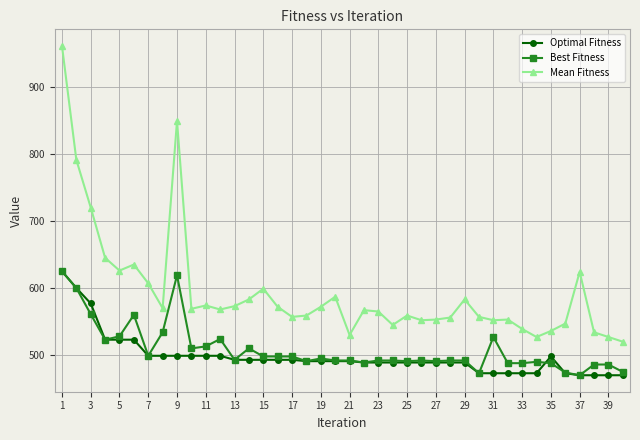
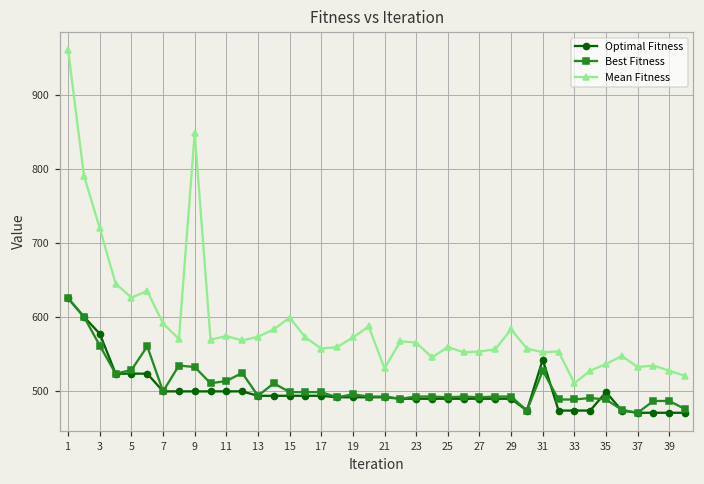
  {
    "Optimal Fitness": {
      "3": 580,
      "5": 520,
      "9": 500,
      "11": 500,
      "15": 490,
      "17": 490,
      "19": 490,
-     "31": 470,
+     "31": 540,
      "33": 470,
      "35": 500,
      "39": 470
    },
    "Best Fitness": {
      "3": 560,
      "5": 530,
-     "9": 620,
+     "9": 530,
      "11": 510,
      "15": 500,
      "17": 500,
      "19": 500,
      "31": 530,
      "33": 490,
      "35": 490,
      "39": 490
    },
    "Mean Fitness": {
      "1": 960,
      "3": 720,
      "5": 630,
-     "7": 610,
+     "7": 590,
      "9": 850,
      "11": 570,
      "13": 570,
      "15": 600,
      "17": 560,
      "19": 570,
      "21": 530,
      "23": 570,
      "25": 560,
      "27": 550,
      "29": 580,
      "31": 550,
-     "33": 540,
+     "33": 510,
      "35": 540,
-     "37": 620,
+     "37": 530,
      "39": 530
    }
  }
